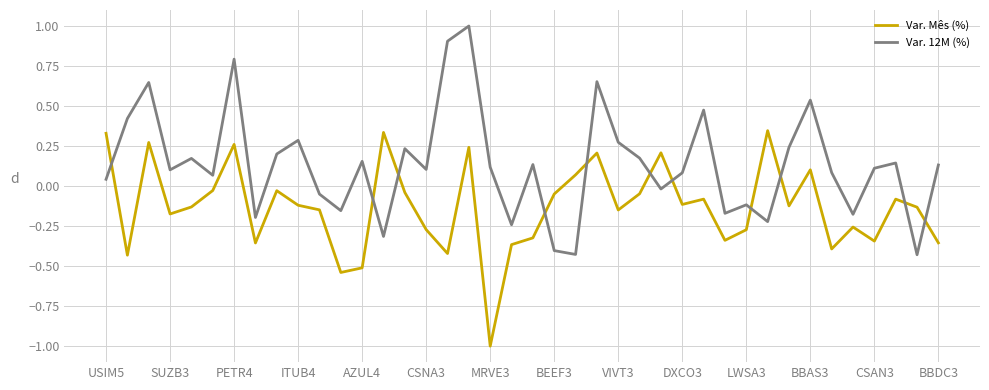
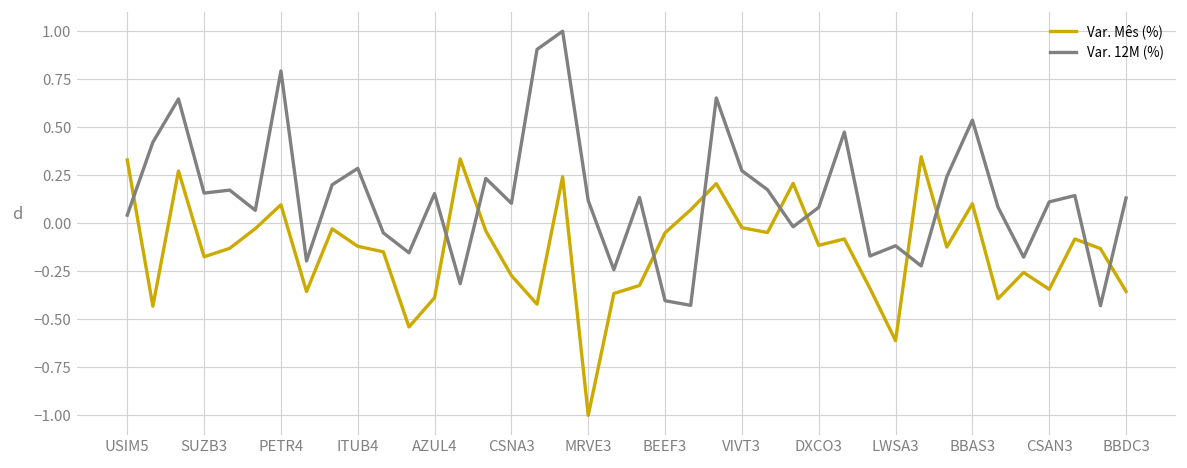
  {
    "Var. Mês (%)": {
      "USIM5": 0.33,
      "SUZB3": -0.17,
-     "PETR4": 0.26,
+     "PETR4": 0.10,
      "ITUB4": -0.12,
-     "AZUL4": -0.51,
+     "AZUL4": -0.39,
      "CSNA3": -0.27,
      "MRVE3": -1.00,
      "BEEF3": -0.05,
-     "VIVT3": -0.15,
+     "VIVT3": -0.02,
      "DXCO3": -0.11,
-     "LWSA3": -0.27,
+     "LWSA3": -0.61,
      "BBAS3": 0.10,
      "CSAN3": -0.34,
      "BBDC3": -0.35
    },
    "Var. 12M (%)": {
      "USIM5": 0.04,
-     "SUZB3": 0.10,
+     "SUZB3": 0.16,
      "PETR4": 0.79,
      "ITUB4": 0.29,
      "AZUL4": 0.15,
      "CSNA3": 0.10,
      "MRVE3": 0.12,
      "BEEF3": -0.40,
      "VIVT3": 0.27,
      "DXCO3": 0.08,
      "LWSA3": -0.12,
      "BBAS3": 0.54,
      "CSAN3": 0.11,
      "BBDC3": 0.13
    }
  }
